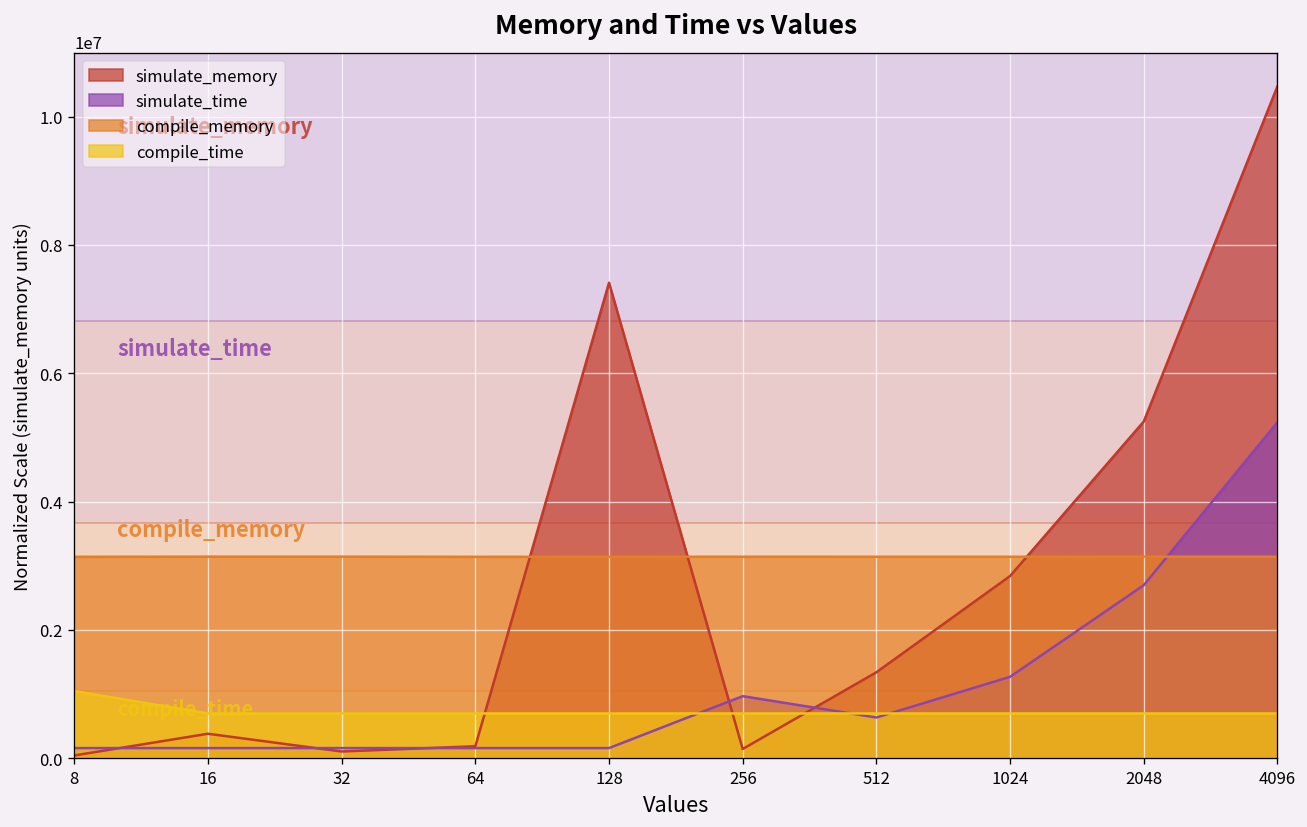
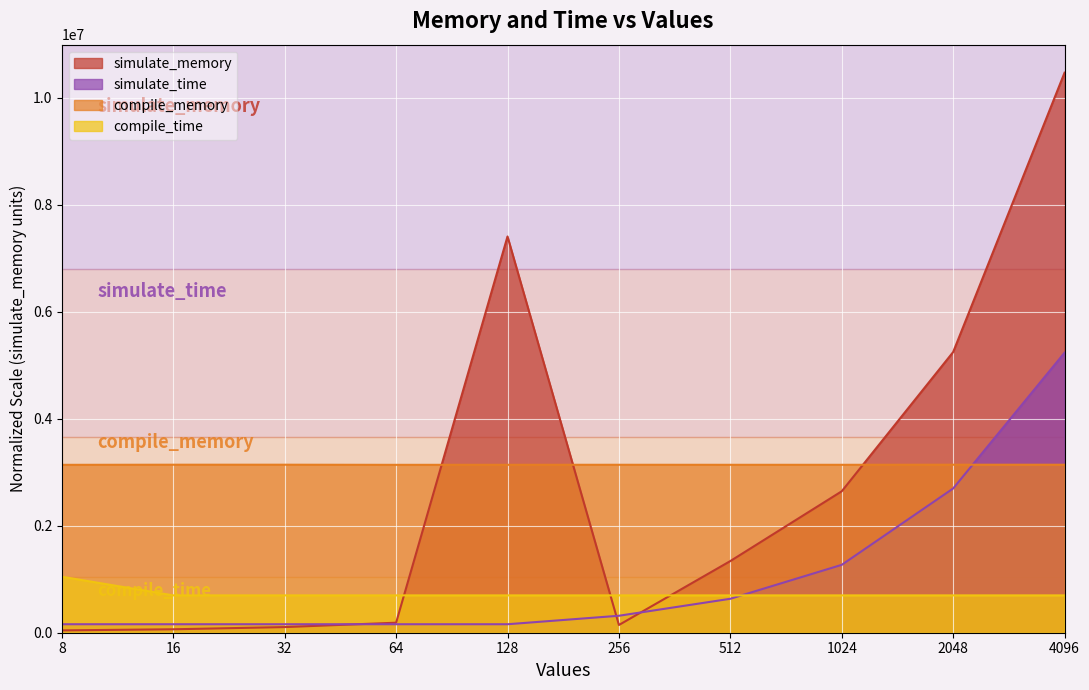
  {
    "simulate_memory": {
      "8": 0,
-     "16": 400000,
+     "16": 100000,
      "32": 100000,
      "128": 7400000,
      "256": 100000,
      "512": 1300000,
-     "1024": 2800000,
+     "1024": 2600000,
      "2048": 5200000,
      "4096": 10500000
    },
    "simulate_time": {
      "8": 200000,
      "16": 200000,
      "32": 200000,
      "128": 200000,
-     "256": 1000000,
+     "256": 300000,
      "512": 600000,
      "1024": 1300000,
      "2048": 2700000,
      "4096": 5200000
    },
    "compile_memory": {
      "8": 3100000,
      "16": 3100000,
      "32": 3100000,
      "64": 3100000,
      "128": 3100000,
      "256": 3100000,
      "512": 3100000,
      "1024": 3100000,
      "2048": 3100000,
      "4096": 3100000
    },
    "compile_time": {
      "8": 1000000,
      "16": 700000,
      "32": 700000,
      "64": 700000,
      "128": 700000,
      "256": 700000,
      "512": 700000,
      "1024": 700000,
      "2048": 700000,
      "4096": 700000
    }
  }
